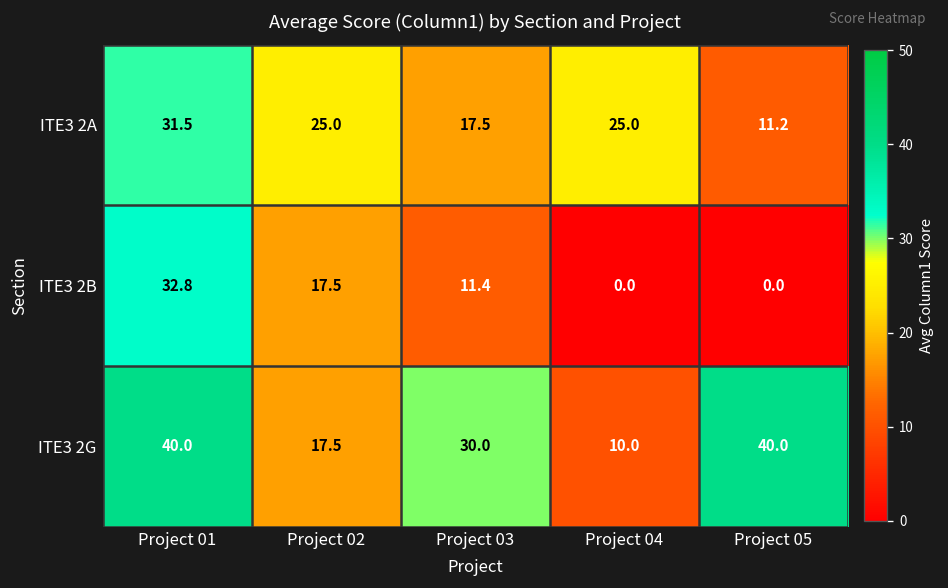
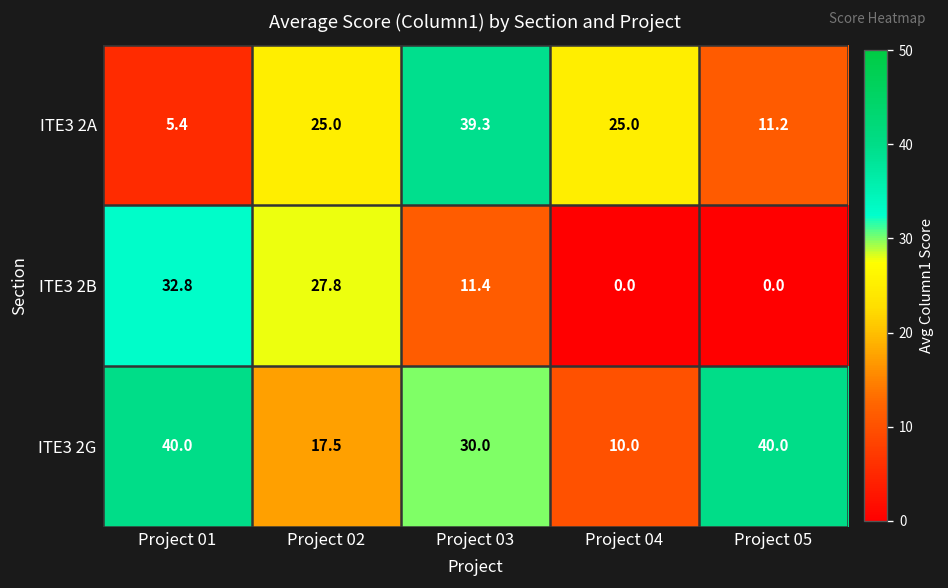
  {
    "ITE3 2A": {
-     "Project 01": 31.5,
+     "Project 01": 5.4,
      "Project 02": 25.0,
-     "Project 03": 17.5,
+     "Project 03": 39.3,
      "Project 04": 25.0,
      "Project 05": 11.2
    },
    "ITE3 2B": {
      "Project 01": 32.8,
-     "Project 02": 17.5,
+     "Project 02": 27.8,
      "Project 03": 11.4,
      "Project 04": 0.0,
      "Project 05": 0.0
    },
    "ITE3 2G": {
      "Project 01": 40.0,
      "Project 02": 17.5,
      "Project 03": 30.0,
      "Project 04": 10.0,
      "Project 05": 40.0
    }
  }
